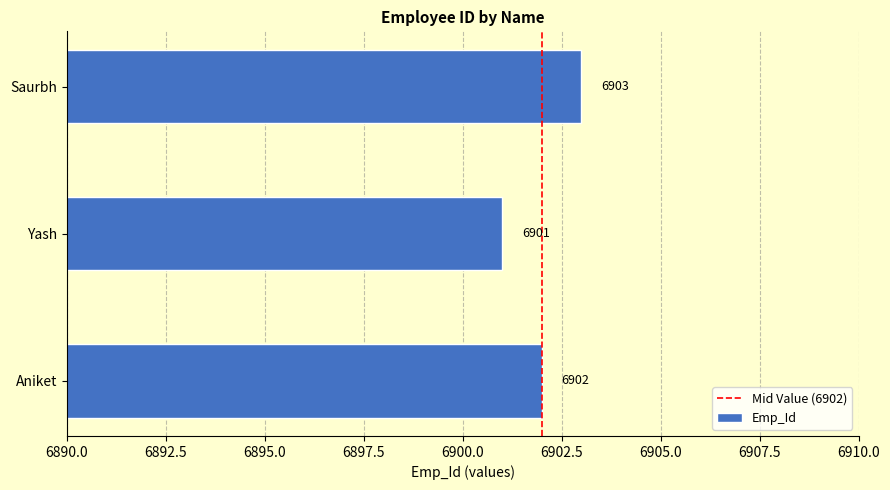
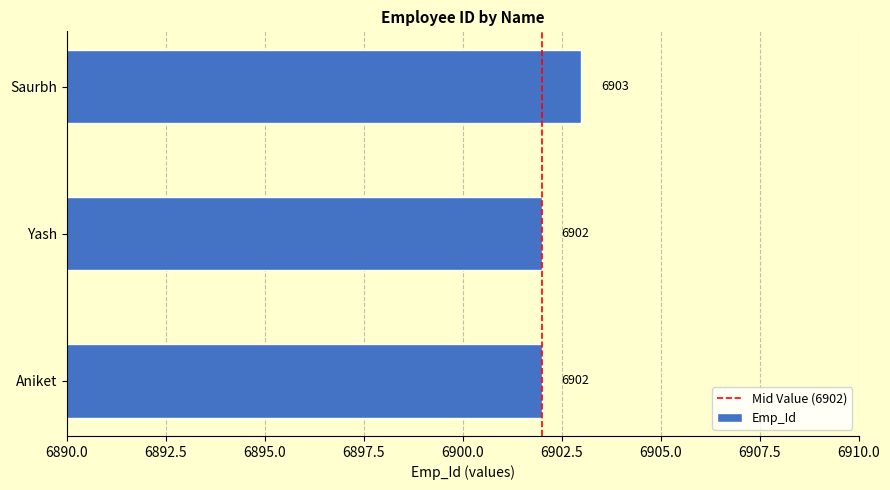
  {
    "Saurbh": 6903,
-   "Yash": 6901,
+   "Yash": 6902,
    "Aniket": 6902
  }
